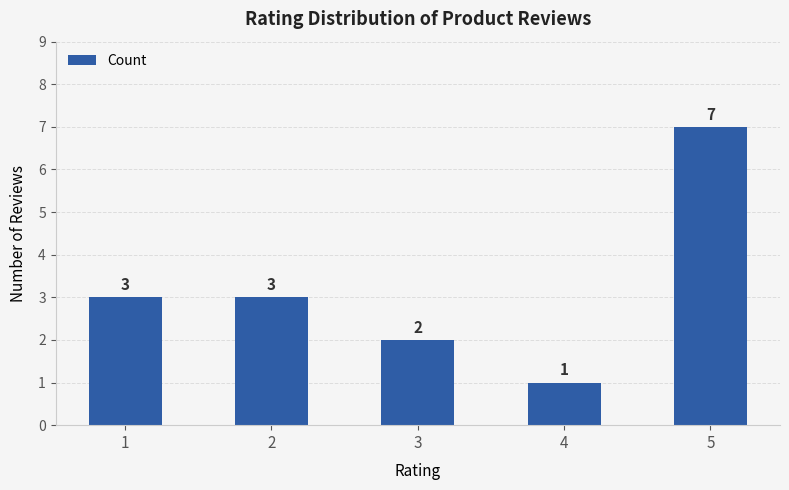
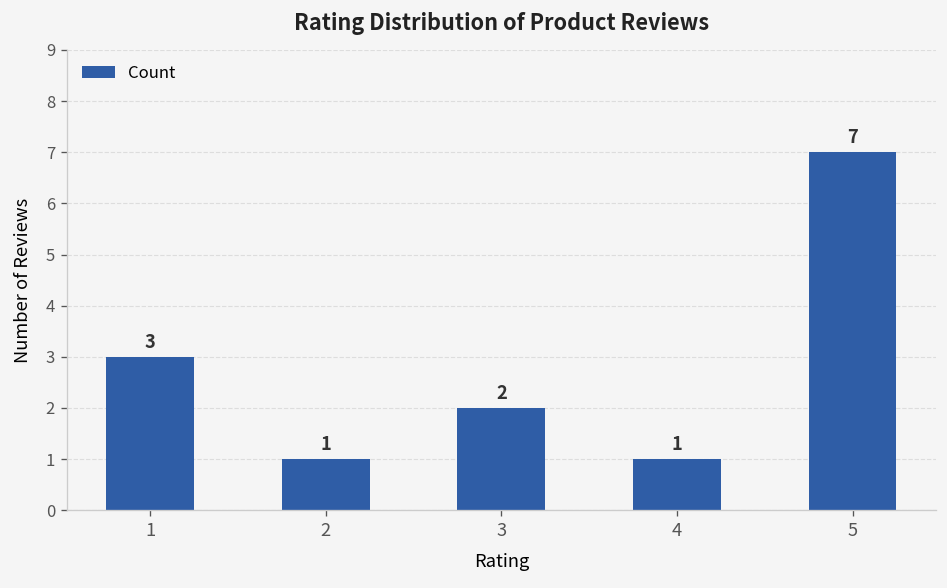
  {
    "1": 3,
-   "2": 3,
+   "2": 1,
    "3": 2,
    "4": 1,
    "5": 7
  }
